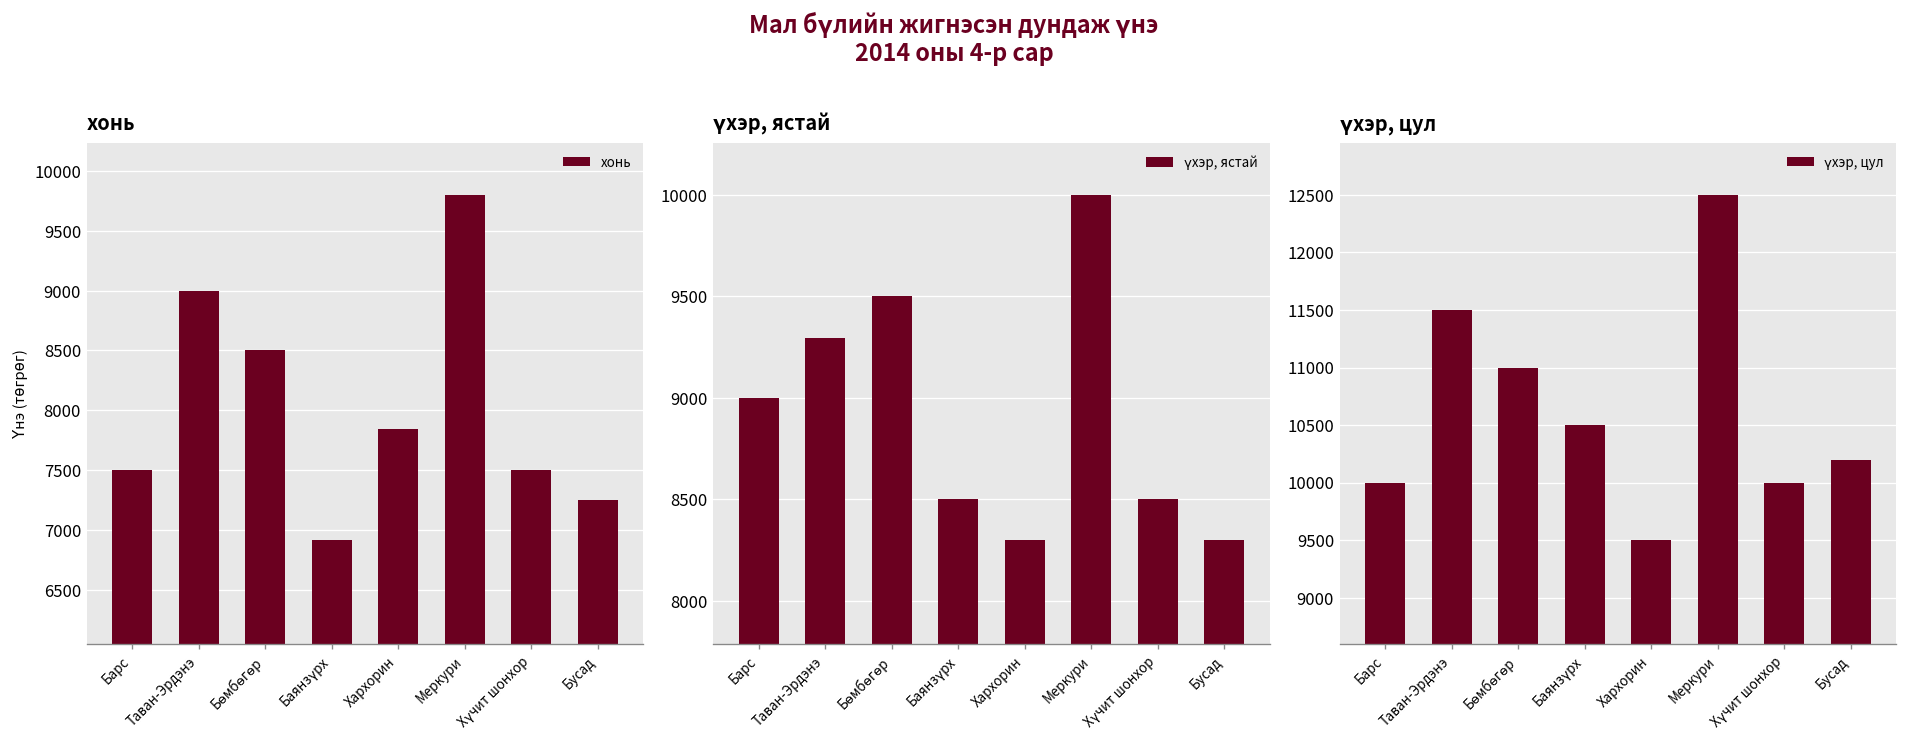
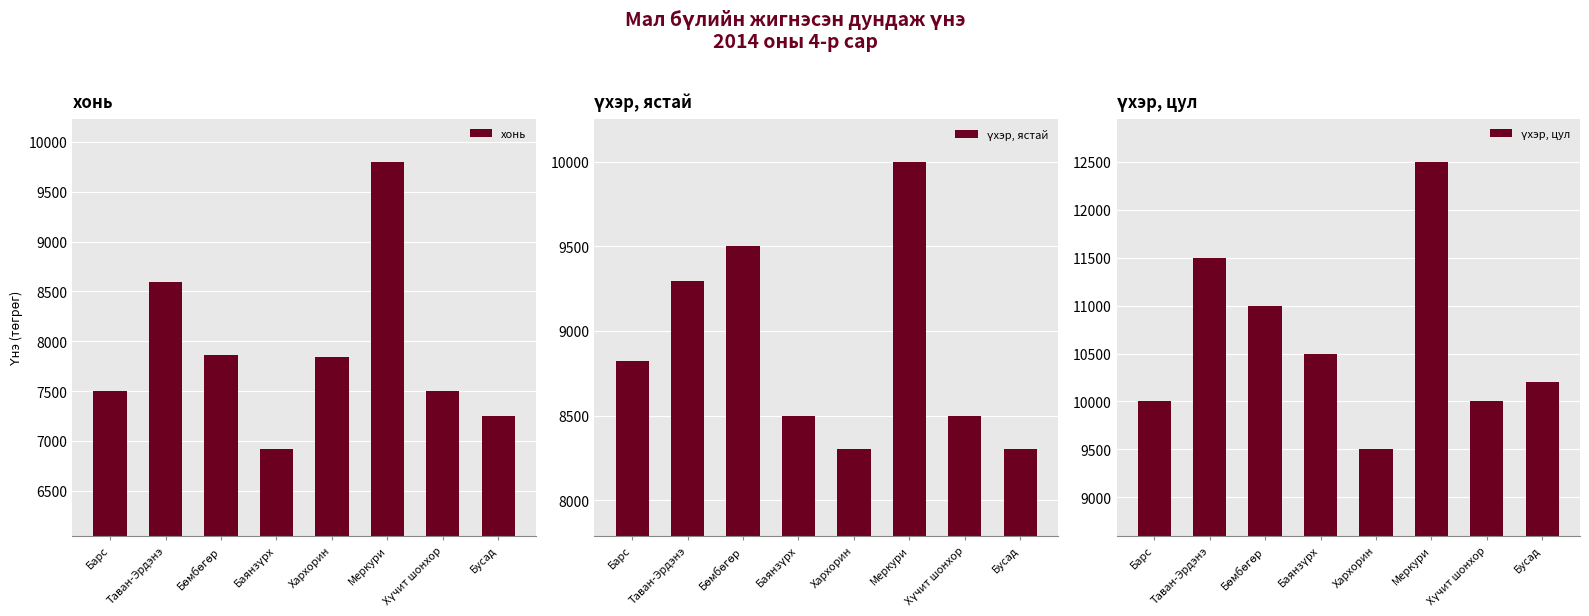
  {
    "хонь": {
      "Барс": 7500,
-     "Таван-Эрдэнэ": 9000,
-     "Бөмбөгөр": 8500,
+     "Таван-Эрдэнэ": 8600,
+     "Бөмбөгөр": 7900,
      "Баянзүрх": 6900,
      "Хархорин": 7800,
      "Меркури": 9800,
      "Хүчит шонхор": 7500,
      "Бусад": 7200
    },
    "үхэр, ястай": {
-     "Барс": 9000,
+     "Барс": 8820,
      "Таван-Эрдэнэ": 9290,
      "Бөмбөгөр": 9500,
      "Баянзүрх": 8500,
      "Хархорин": 8300,
      "Меркури": 10000,
      "Хүчит шонхор": 8500,
      "Бусад": 8300
    },
    "үхэр, цул": {
      "Барс": 10000,
      "Таван-Эрдэнэ": 11500,
      "Бөмбөгөр": 11000,
      "Баянзүрх": 10500,
      "Хархорин": 9500,
      "Меркури": 12500,
      "Хүчит шонхор": 10000,
      "Бусад": 10200
    }
  }
